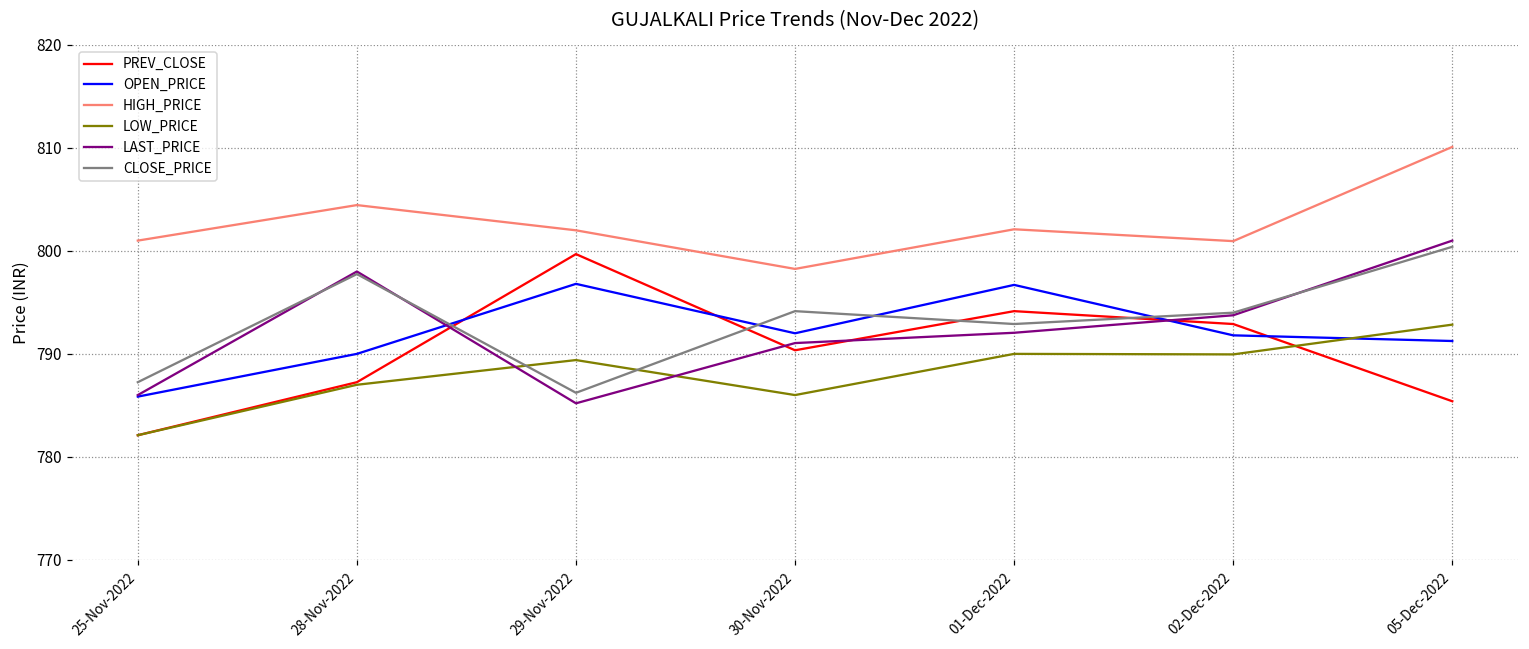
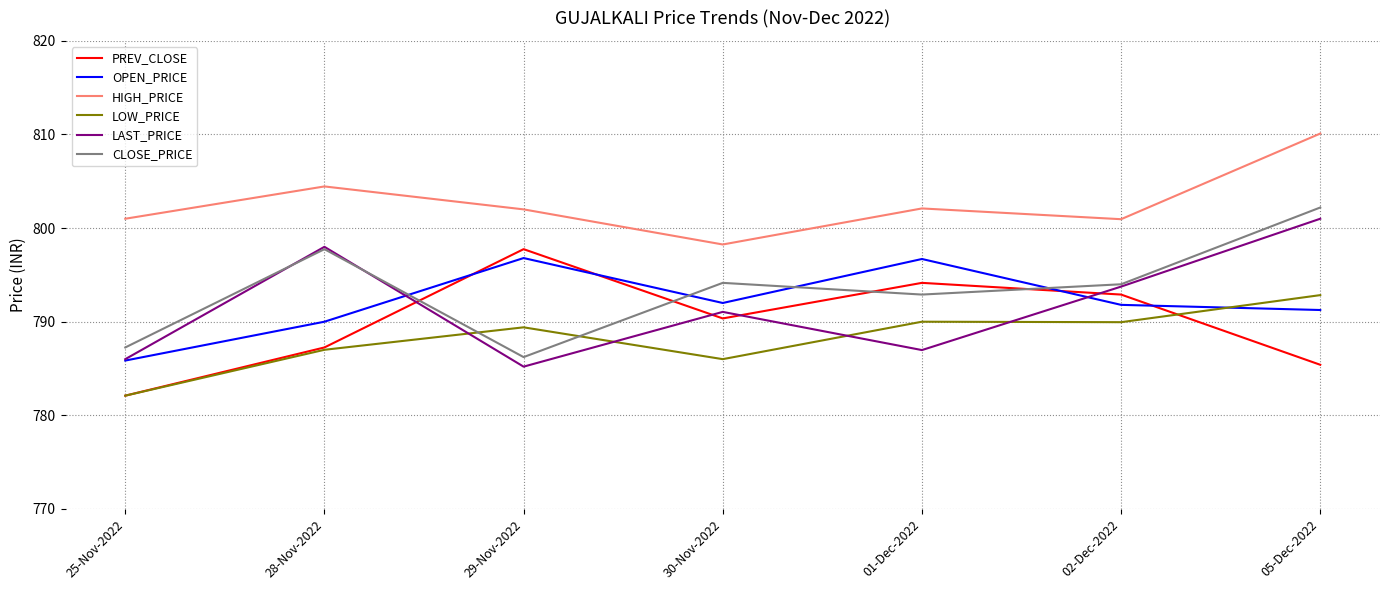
  {
    "PREV_CLOSE": {
-     "29-Nov-2022": 800,
+     "29-Nov-2022": 798,
      "30-Nov-2022": 790,
      "01-Dec-2022": 794,
      "02-Dec-2022": 793,
      "05-Dec-2022": 785
    },
    "OPEN_PRICE": {
      "28-Nov-2022": 790,
      "29-Nov-2022": 797,
      "30-Nov-2022": 792,
      "01-Dec-2022": 797,
      "02-Dec-2022": 792,
      "05-Dec-2022": 791
    },
    "HIGH_PRICE": {
      "25-Nov-2022": 801,
      "28-Nov-2022": 804,
      "29-Nov-2022": 802,
      "30-Nov-2022": 798,
      "01-Dec-2022": 802,
      "02-Dec-2022": 801,
      "05-Dec-2022": 810
    },
    "LOW_PRICE": {
      "29-Nov-2022": 789,
      "30-Nov-2022": 786,
      "01-Dec-2022": 790,
      "02-Dec-2022": 790,
      "05-Dec-2022": 793
    },
    "LAST_PRICE": {
      "29-Nov-2022": 785,
      "30-Nov-2022": 791,
-     "01-Dec-2022": 792,
+     "01-Dec-2022": 787,
      "05-Dec-2022": 801
    },
    "CLOSE_PRICE": {
      "25-Nov-2022": 787,
      "29-Nov-2022": 786,
      "30-Nov-2022": 794,
      "01-Dec-2022": 793,
-     "05-Dec-2022": 800
+     "05-Dec-2022": 802
    }
  }
